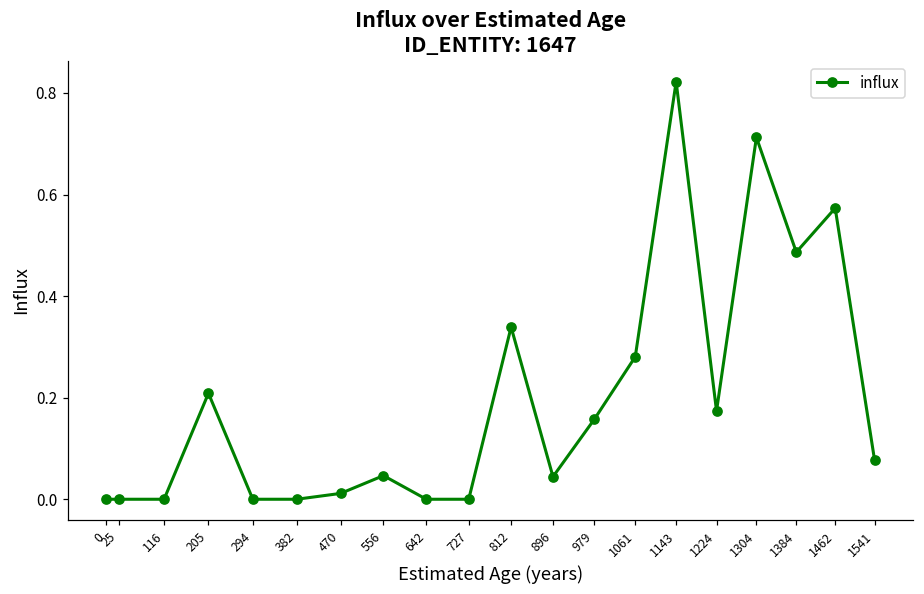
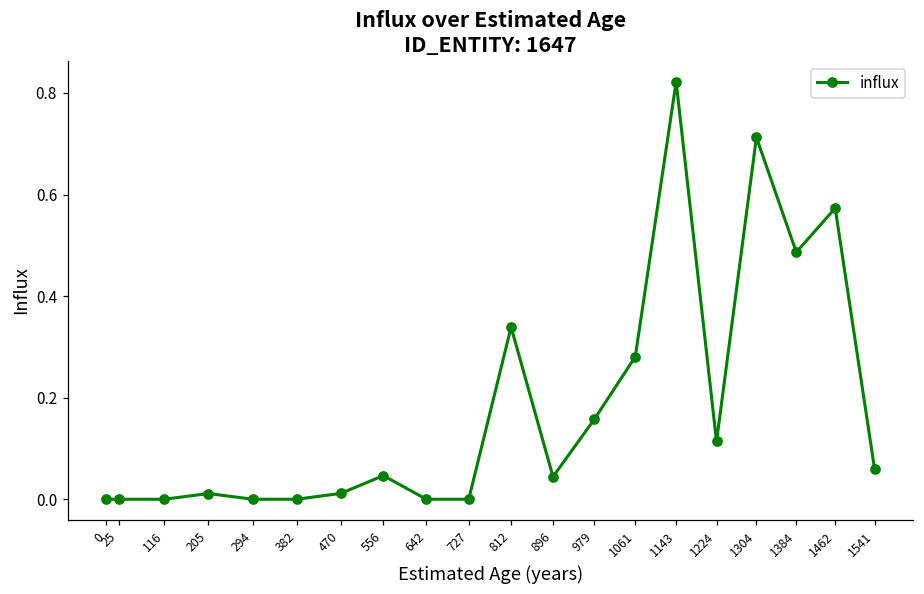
  {
    "0": 0.00,
    "25": 0.00,
    "116": 0.00,
-   "205": 0.21,
+   "205": 0.01,
    "294": 0.00,
    "382": 0.00,
    "470": 0.01,
    "556": 0.05,
    "642": 0.00,
    "727": 0.00,
    "812": 0.34,
    "896": 0.04,
    "979": 0.16,
    "1061": 0.28,
    "1143": 0.82,
-   "1224": 0.17,
+   "1224": 0.11,
    "1304": 0.71,
    "1384": 0.49,
    "1462": 0.57,
-   "1541": 0.08
+   "1541": 0.06
  }
